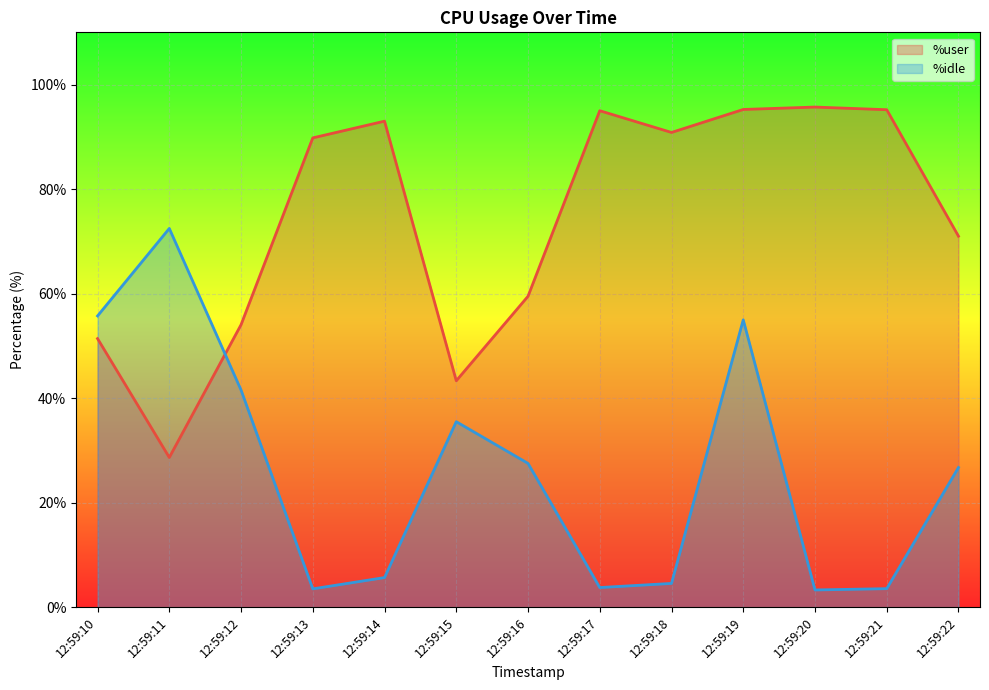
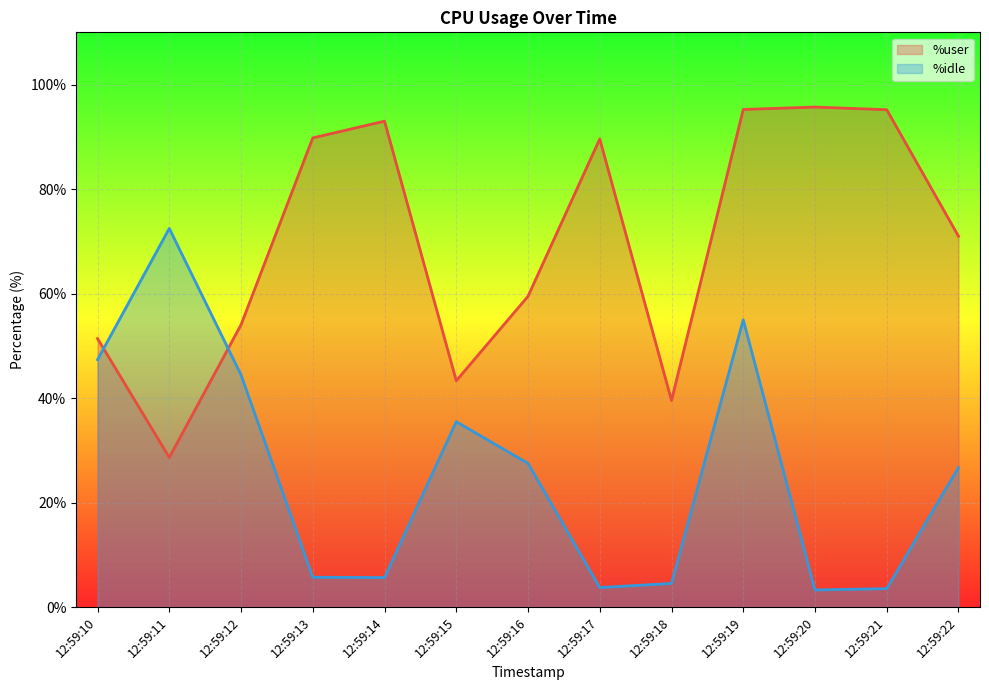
  {
    "%user": {
      "12:59:10": "51%",
      "12:59:11": "29%",
      "12:59:12": "54%",
      "12:59:13": "90%",
      "12:59:14": "93%",
      "12:59:15": "43%",
      "12:59:16": "59%",
-     "12:59:17": "95%",
-     "12:59:18": "91%",
+     "12:59:17": "90%",
+     "12:59:18": "40%",
      "12:59:19": "95%",
      "12:59:20": "96%",
      "12:59:21": "95%",
      "12:59:22": "71%"
    },
    "%idle": {
-     "12:59:10": "56%",
+     "12:59:10": "47%",
      "12:59:11": "72%",
-     "12:59:12": "42%",
-     "12:59:13": "4%",
+     "12:59:12": "44%",
+     "12:59:13": "6%",
      "12:59:14": "6%",
      "12:59:15": "35%",
      "12:59:16": "28%",
      "12:59:17": "4%",
      "12:59:18": "5%",
      "12:59:19": "55%",
      "12:59:20": "3%",
      "12:59:21": "4%",
      "12:59:22": "27%"
    }
  }
